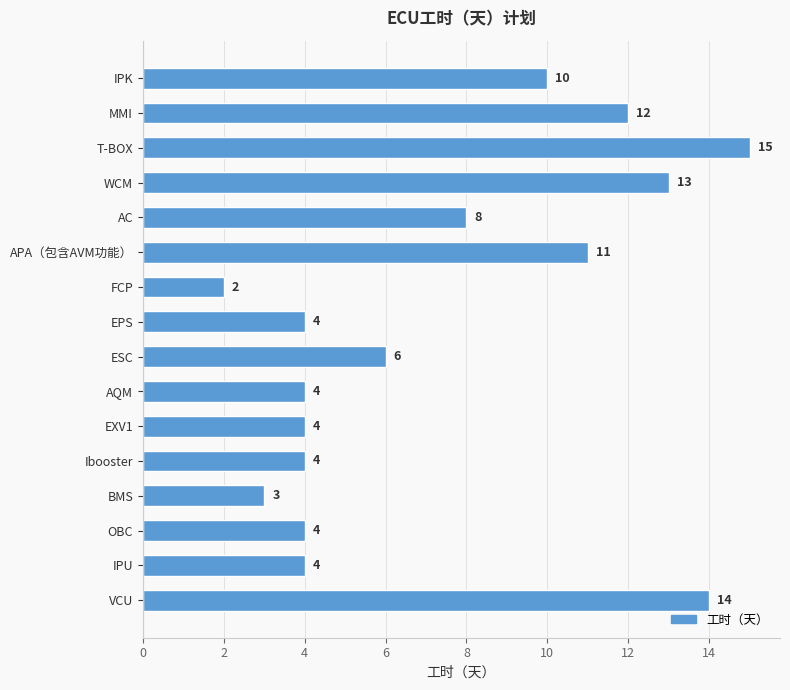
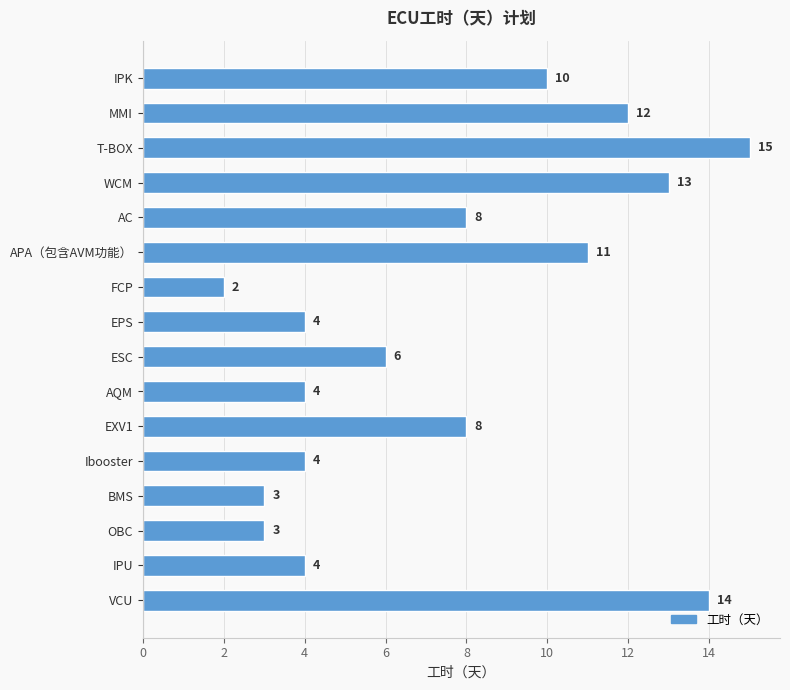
  {
    "IPK": 10,
    "MMI": 12,
    "T-BOX": 15,
    "WCM": 13,
    "AC": 8,
    "APA（包含AVM功能）": 11,
    "FCP": 2,
    "EPS": 4,
    "ESC": 6,
    "AQM": 4,
-   "EXV1": 4,
+   "EXV1": 8,
    "Ibooster": 4,
    "BMS": 3,
-   "OBC": 4,
+   "OBC": 3,
    "IPU": 4,
    "VCU": 14
  }
